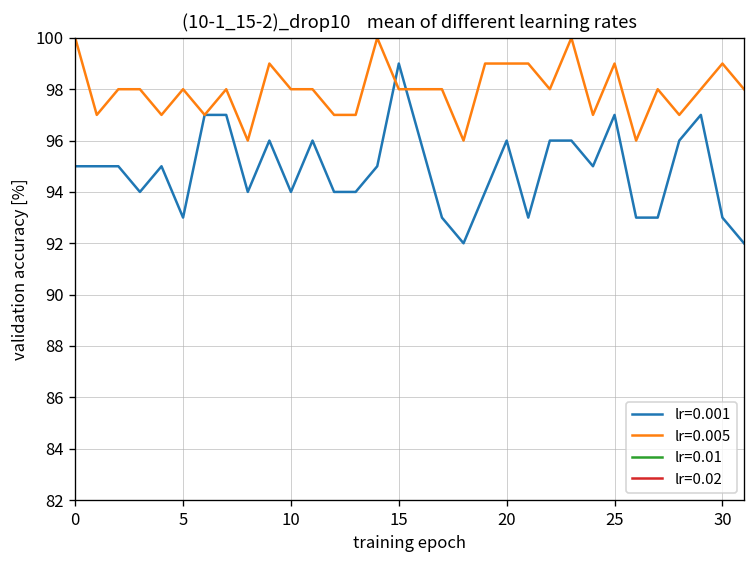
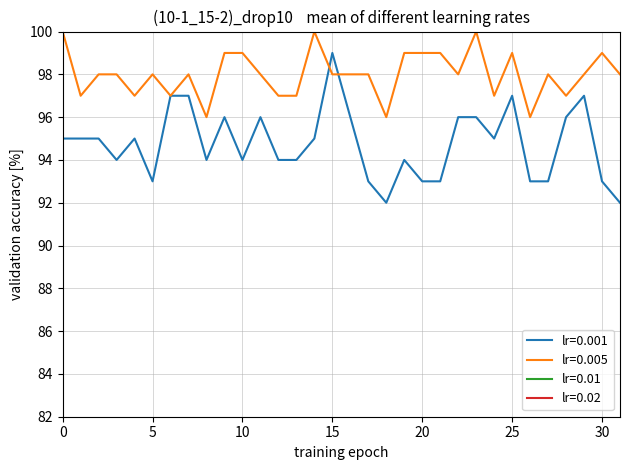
  {
    "lr=0.001": {
      "0": 95,
      "5": 93,
      "10": 94,
      "15": 99,
-     "20": 96,
+     "20": 93,
      "25": 97,
      "30": 93
    },
    "lr=0.005": {
      "0": 100,
      "5": 98,
-     "10": 98,
+     "10": 99,
      "15": 98,
      "20": 99,
      "25": 99,
      "30": 99
    }
  }
